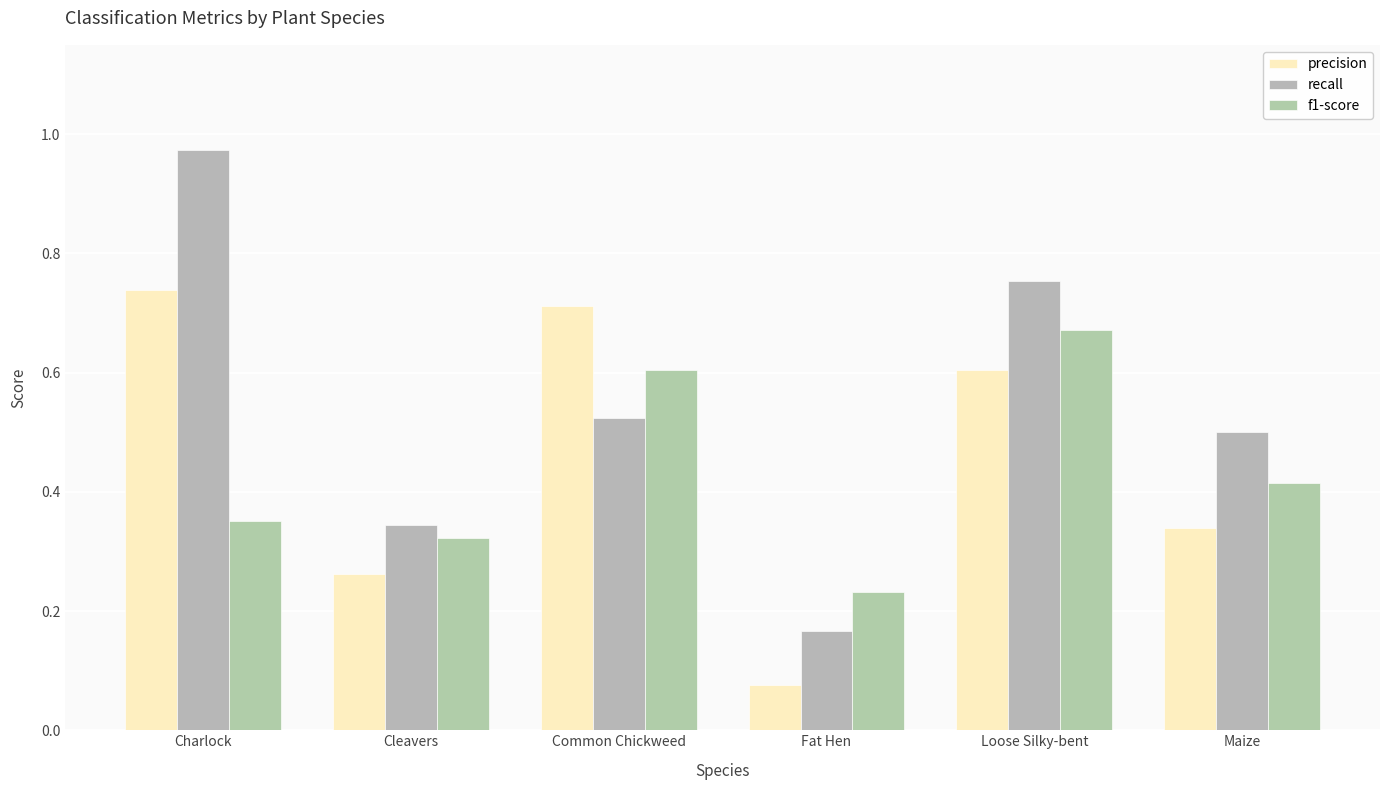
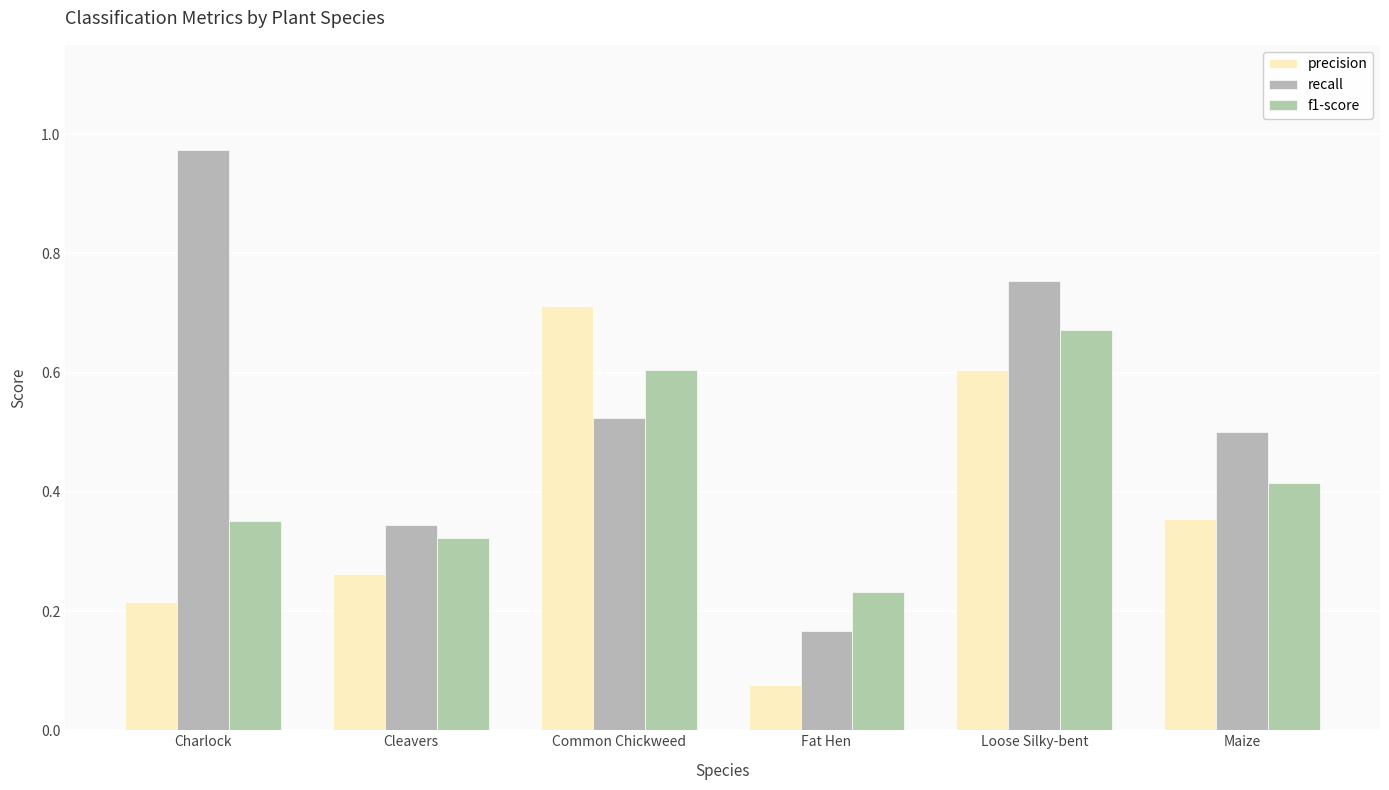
  {
    "precision": {
-     "Charlock": 0.74,
+     "Charlock": 0.21,
      "Cleavers": 0.26,
      "Common Chickweed": 0.71,
      "Fat Hen": 0.08,
      "Loose Silky-bent": 0.60,
-     "Maize": 0.34
+     "Maize": 0.35
    }
  }
